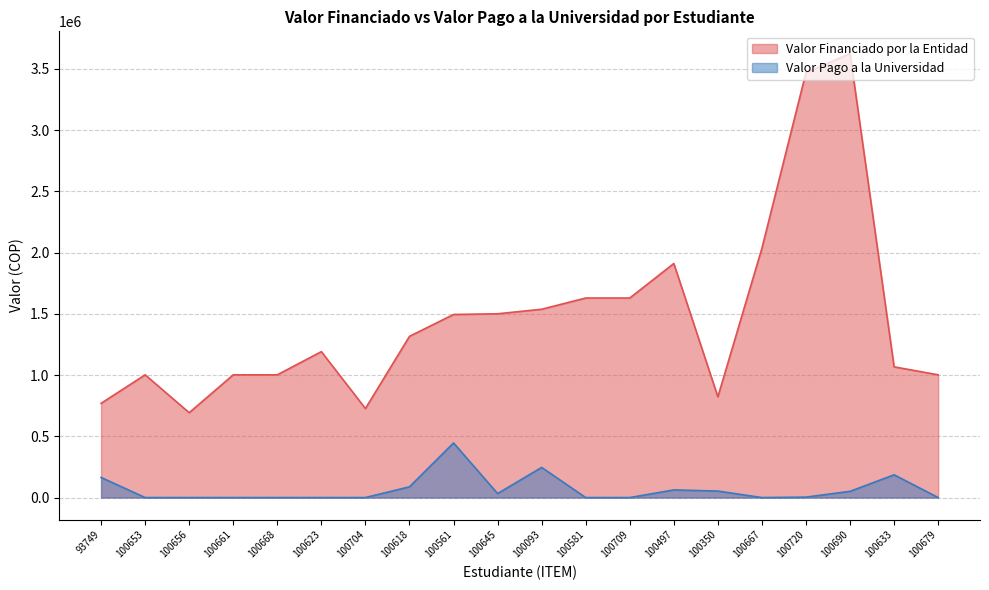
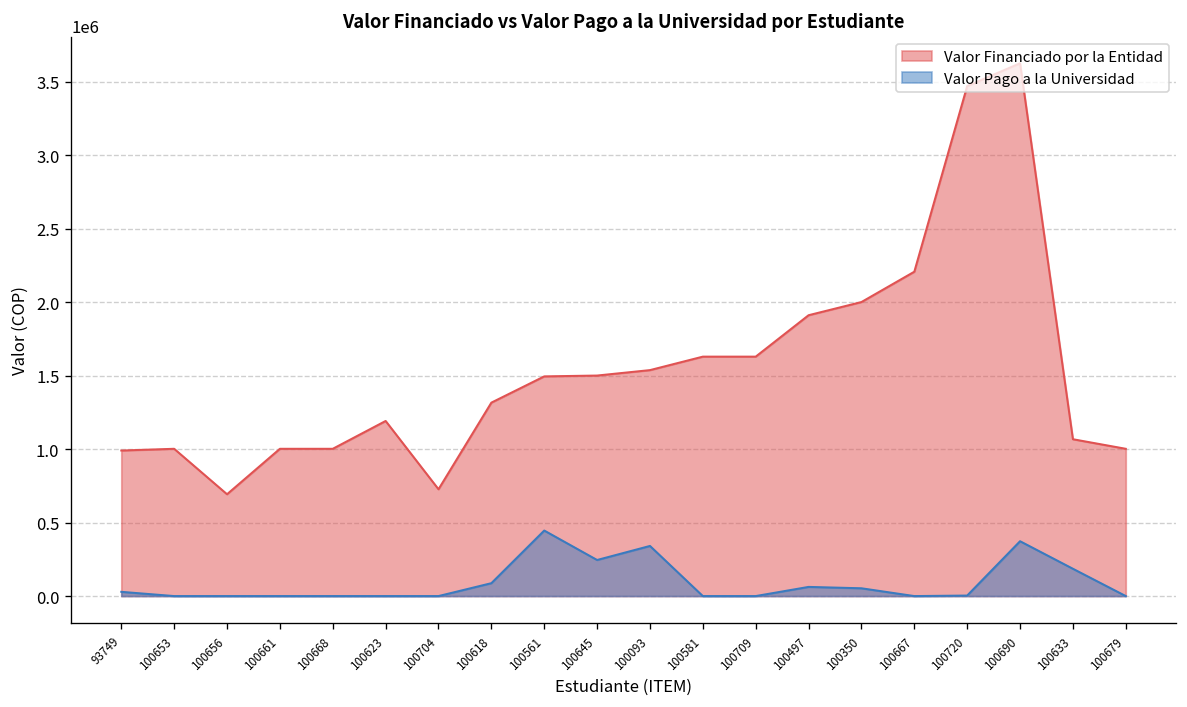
  {
    "Valor Financiado por la Entidad": {
-     "93749": 770000,
+     "93749": 990000,
      "100653": 1000000,
      "100656": 690000,
      "100661": 1000000,
      "100668": 1000000,
      "100623": 1190000,
      "100704": 730000,
      "100618": 1320000,
      "100561": 1490000,
      "100645": 1500000,
      "100093": 1540000,
      "100581": 1630000,
      "100709": 1630000,
      "100497": 1910000,
-     "100350": 820000,
-     "100667": 2040000,
+     "100350": 2000000,
+     "100667": 2210000,
      "100633": 1070000,
      "100679": 1000000
    },
    "Valor Pago a la Universidad": {
-     "93749": 160000,
+     "93749": 30000,
      "100653": 0,
      "100656": 0,
      "100661": 0,
      "100668": 0,
      "100623": 0,
      "100704": 0,
      "100618": 90000,
      "100561": 450000,
-     "100645": 30000,
-     "100093": 250000,
+     "100645": 250000,
+     "100093": 340000,
      "100581": 0,
      "100709": 0,
      "100497": 60000,
      "100350": 50000,
      "100667": 0,
      "100720": 0,
-     "100690": 50000,
+     "100690": 370000,
      "100633": 190000,
      "100679": 0
    }
  }
